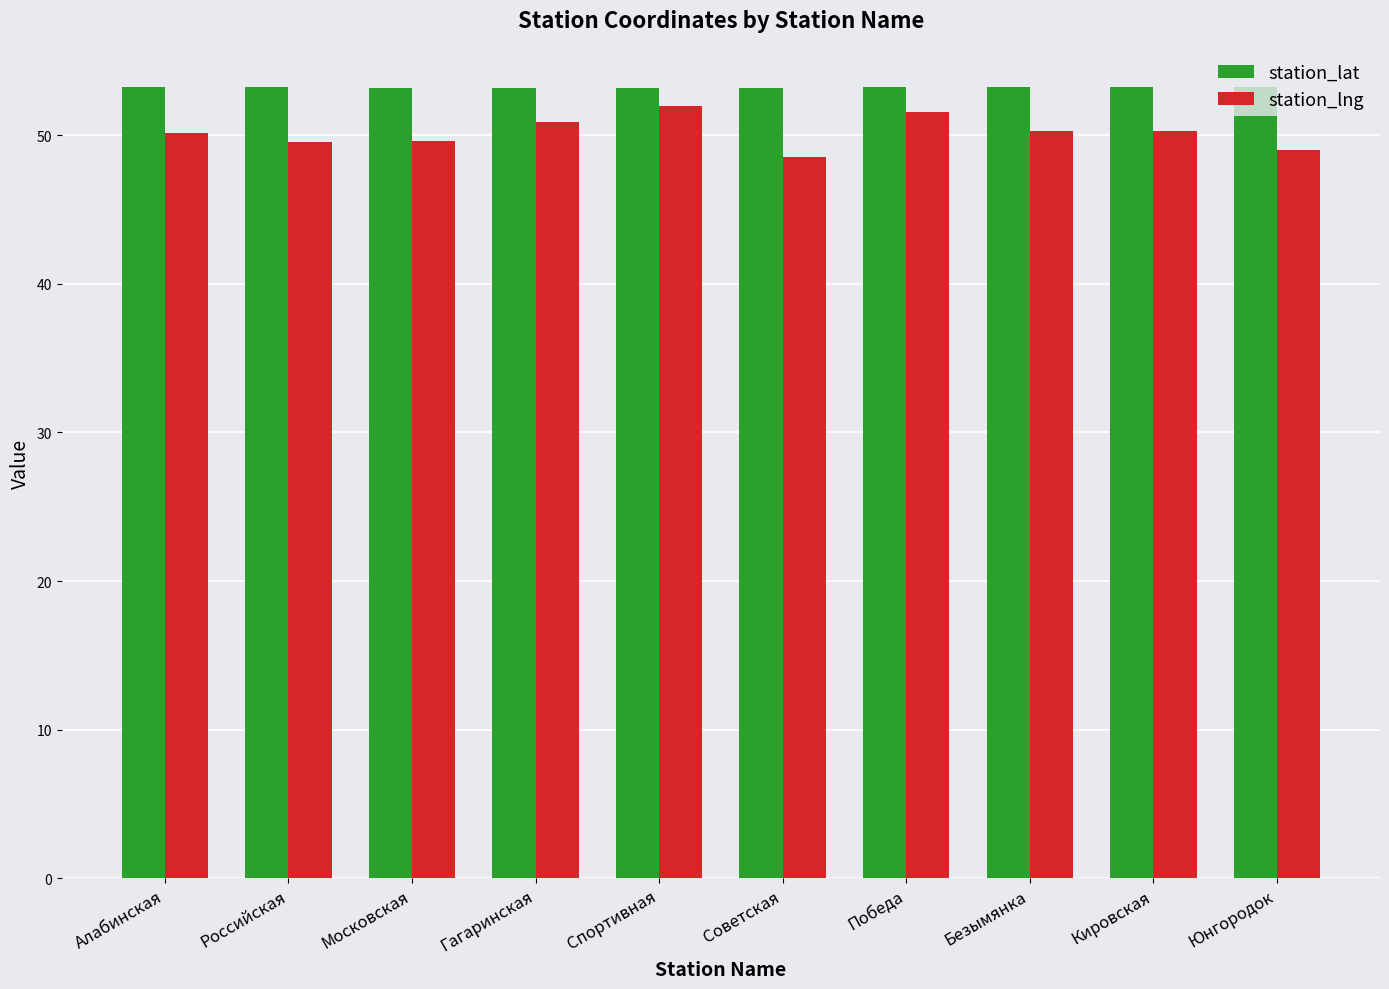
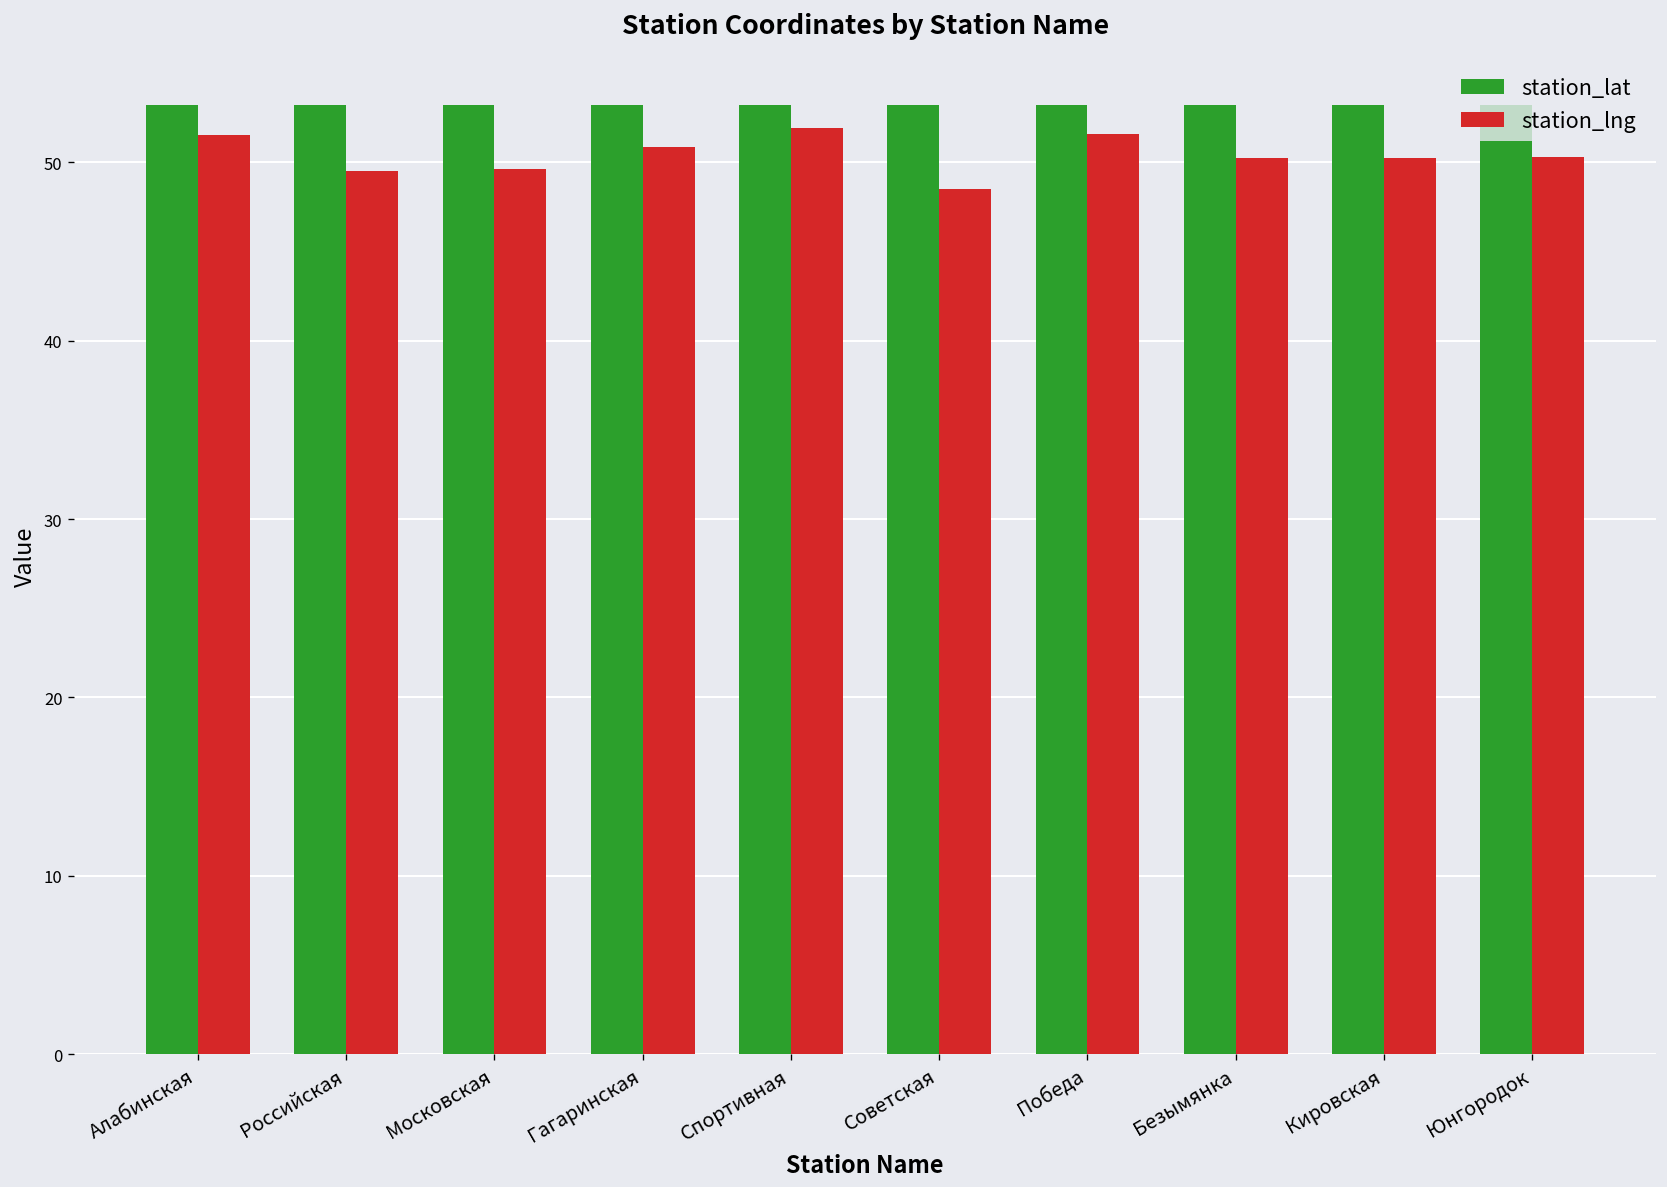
  {
    "station_lat": {
      "Алабинская": 53.2,
      "Российская": 53.2,
      "Московская": 53.2,
      "Гагаринская": 53.2,
      "Спортивная": 53.2,
      "Советская": 53.2,
      "Победа": 53.2,
      "Безымянка": 53.2,
      "Кировская": 53.2
    },
    "station_lng": {
-     "Алабинская": 50.1,
+     "Алабинская": 51.6,
      "Российская": 49.5,
      "Московская": 49.6,
      "Гагаринская": 50.9,
      "Спортивная": 51.9,
      "Советская": 48.5,
      "Победа": 51.6,
      "Безымянка": 50.2,
      "Кировская": 50.3,
-     "Юнгородок": 49.0
+     "Юнгородок": 50.3
    }
  }
